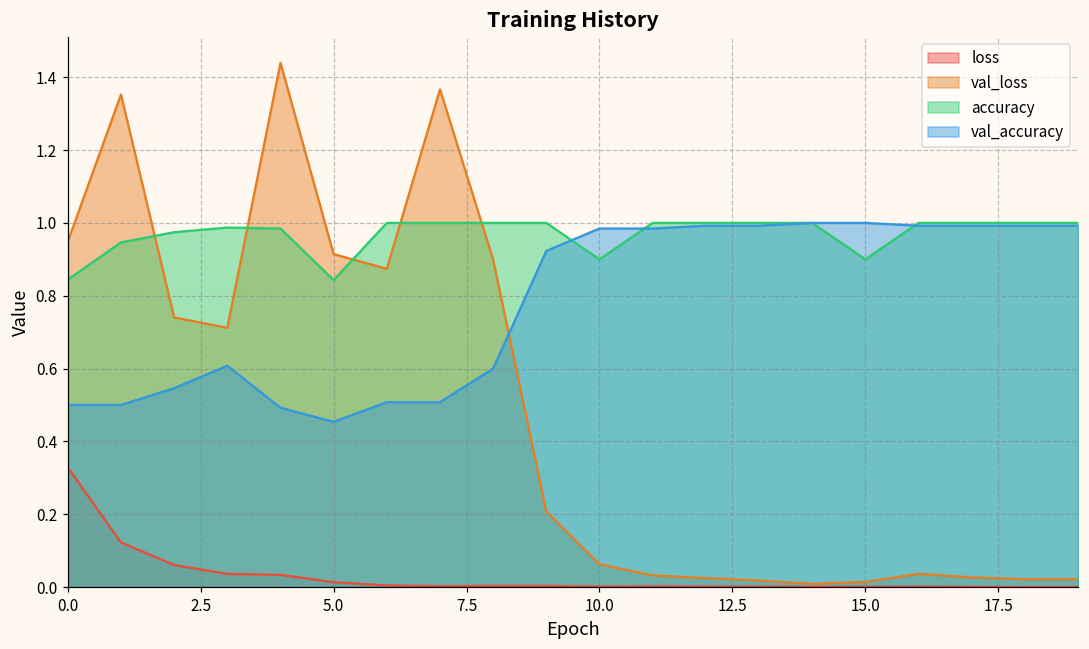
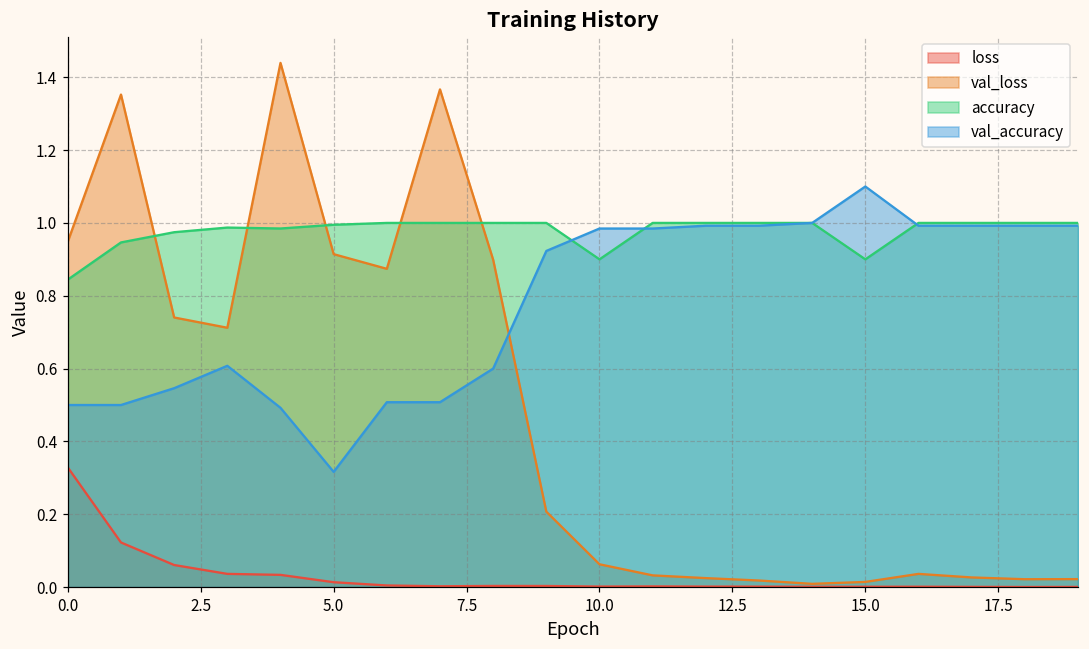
  {
    "accuracy": {
      "0.0": 0.84,
-     "5.0": 0.84,
+     "5.0": 0.99,
      "10.0": 0.90,
      "15.0": 0.90
    },
    "val_accuracy": {
      "0.0": 0.50,
-     "5.0": 0.45,
+     "5.0": 0.32,
      "10.0": 0.98,
-     "15.0": 1.0
+     "15.0": 1.1
    }
  }
